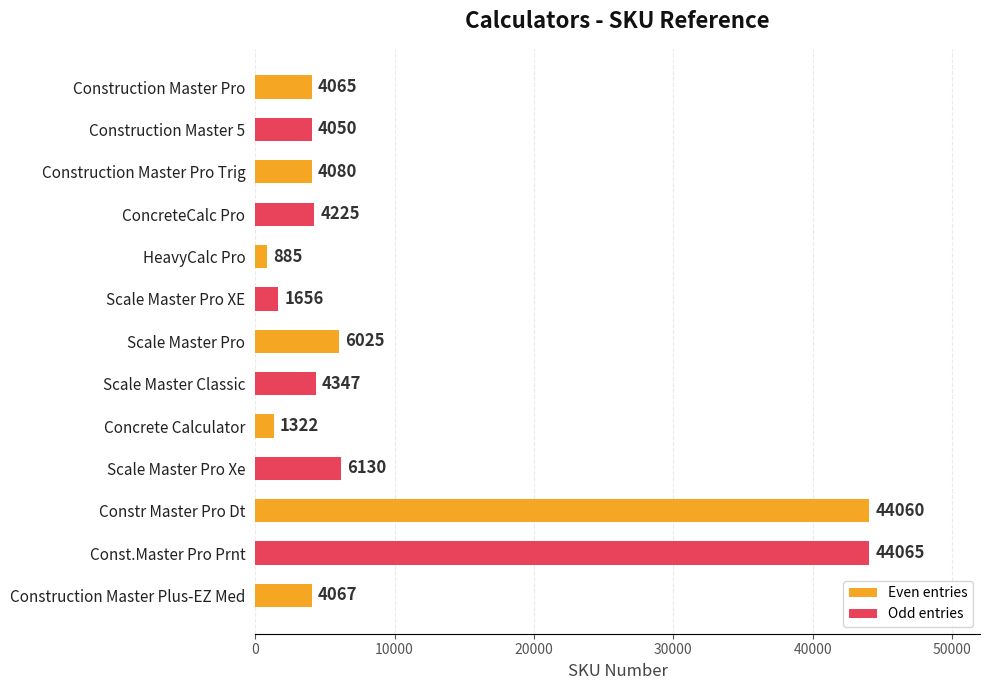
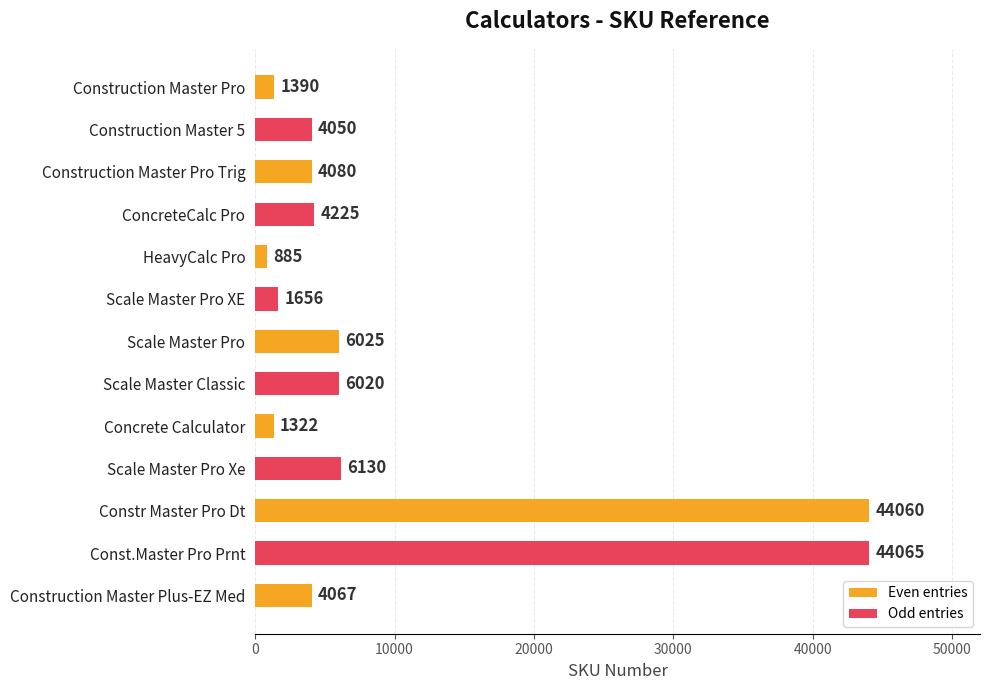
  {
-   "Construction Master Pro": 4065,
+   "Construction Master Pro": 1390,
    "Construction Master 5": 4050,
    "Construction Master Pro Trig": 4080,
    "ConcreteCalc Pro": 4225,
    "HeavyCalc Pro": 885,
    "Scale Master Pro XE": 1656,
    "Scale Master Pro": 6025,
-   "Scale Master Classic": 4347,
+   "Scale Master Classic": 6020,
    "Concrete Calculator": 1322,
    "Scale Master Pro Xe": 6130,
    "Constr Master Pro Dt": 44060,
    "Const.Master Pro Prnt": 44065,
    "Construction Master Plus-EZ Med": 4067
  }
